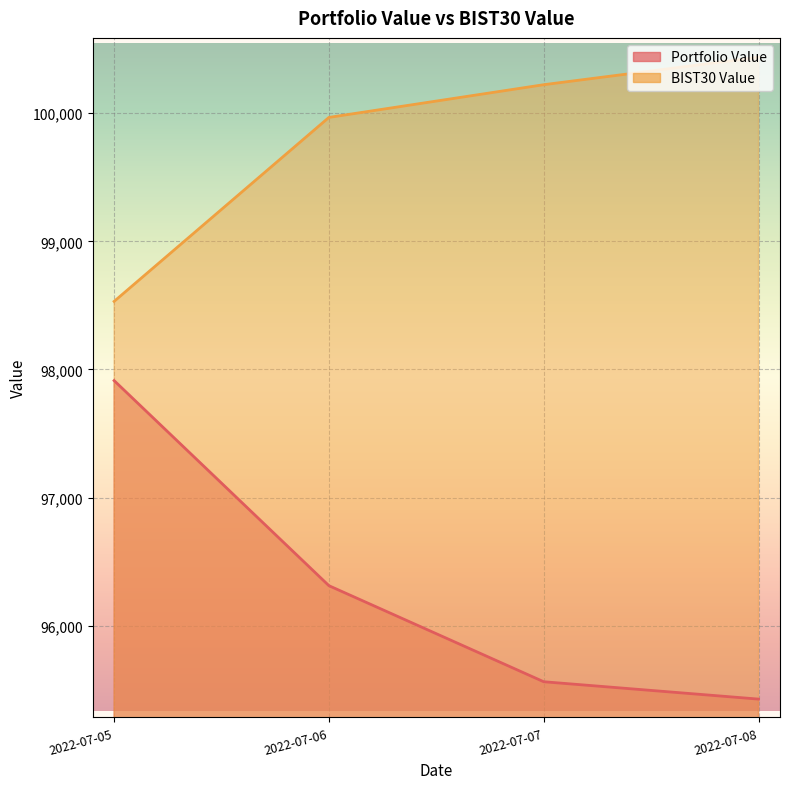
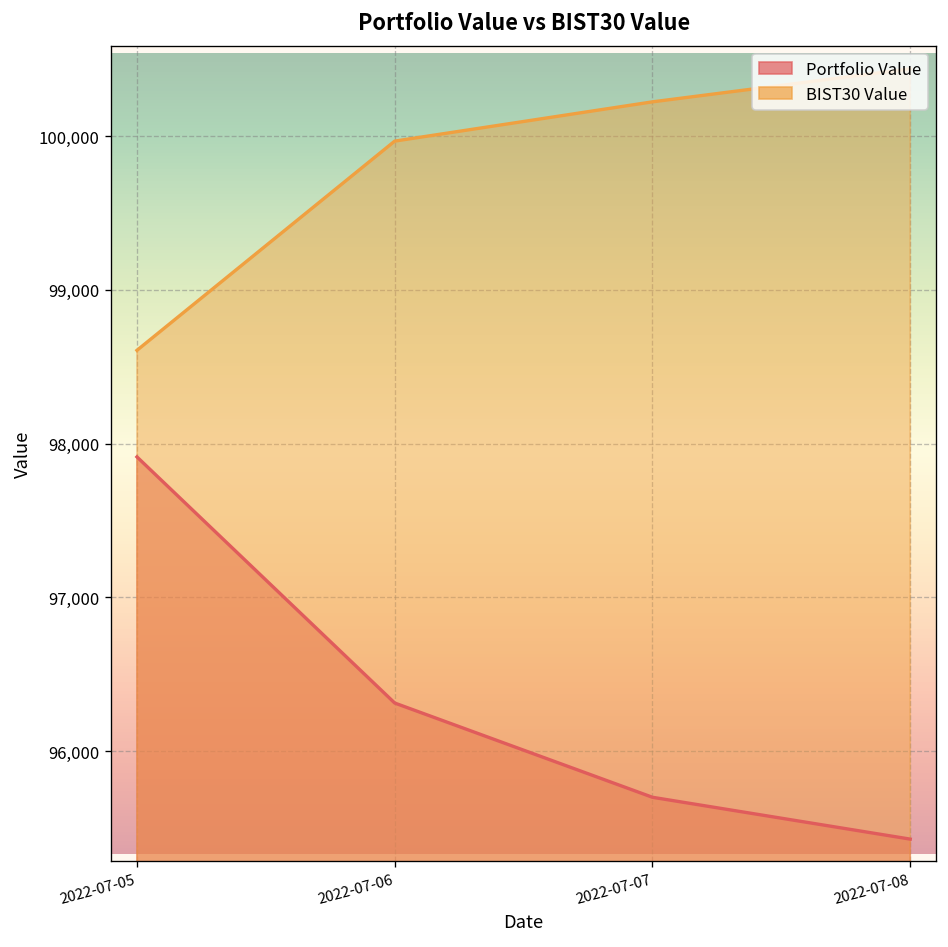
  {
    "Portfolio Value": {
      "2022-07-05": "97,910",
      "2022-07-06": "96,310",
-     "2022-07-07": "95,560",
+     "2022-07-07": "95,700",
      "2022-07-08": "95,430"
    },
    "BIST30 Value": {
-     "2022-07-05": "98,530",
+     "2022-07-05": "98,610",
      "2022-07-06": "99,970",
      "2022-07-07": "100,220"
    }
  }
